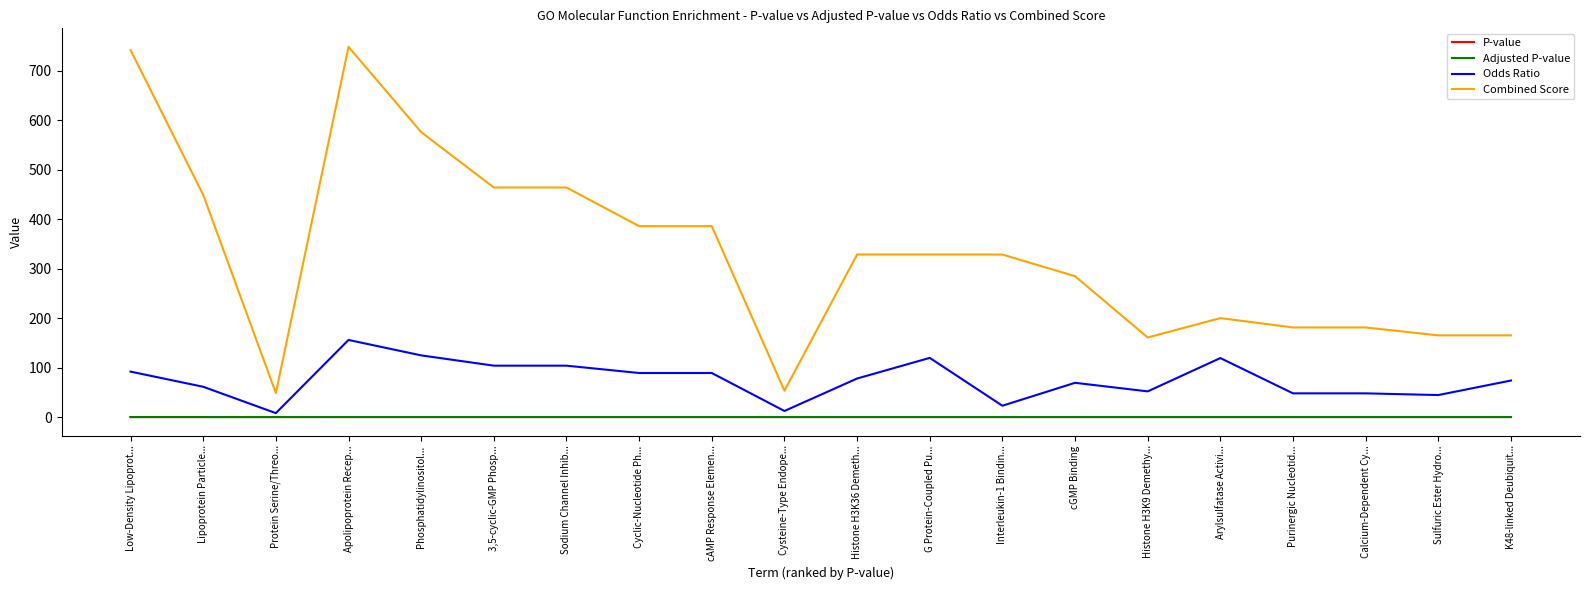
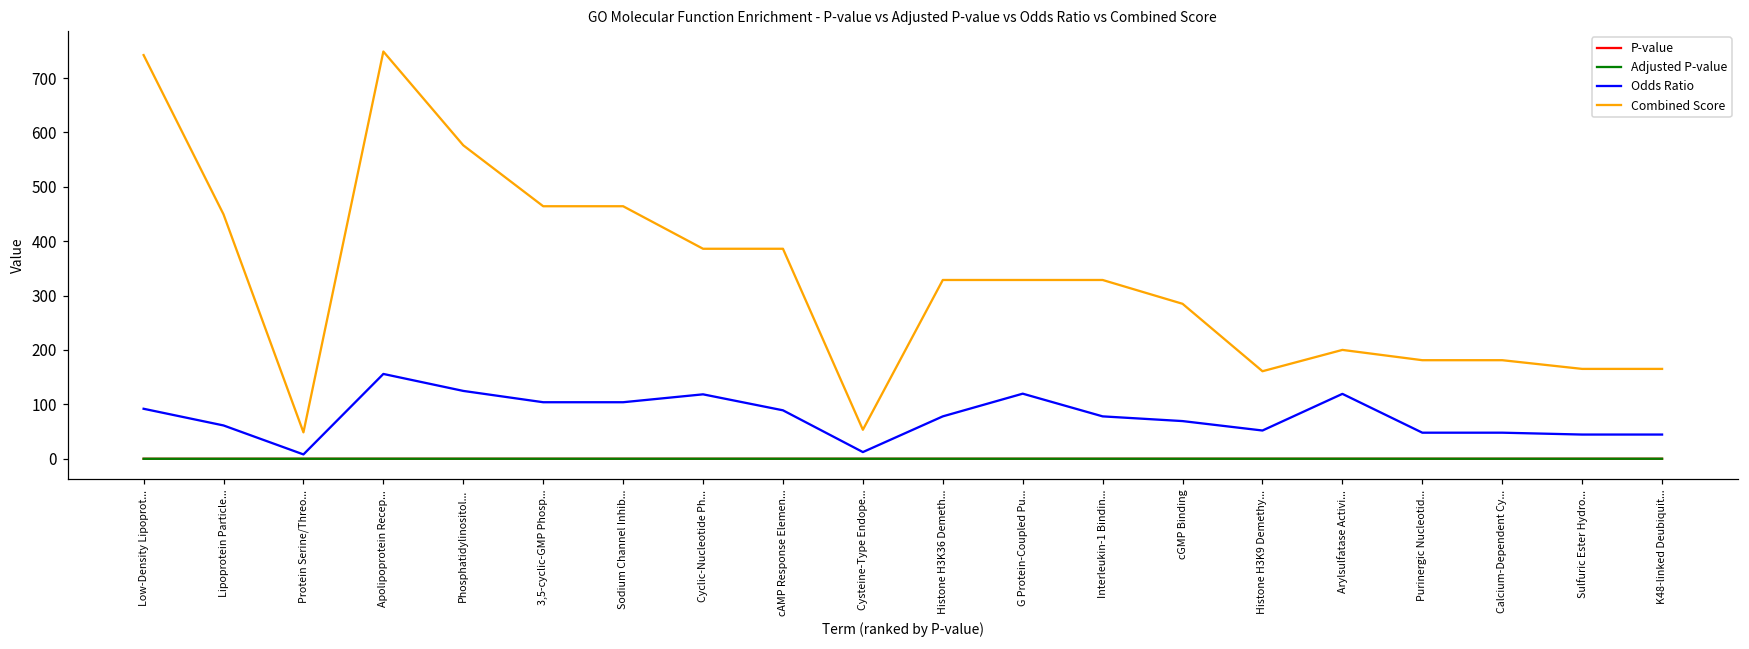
  {
    "Adjusted P-value": {
      "Low-Density Lipoprot...": 0,
      "Lipoprotein Particle...": 0,
      "Protein Serine/Threo...": 0,
      "Apolipoprotein Recep...": 0,
      "Phosphatidylinositol...": 0,
      "3,5-cyclic-GMP Phosp...": 0,
      "Sodium Channel Inhib...": 0,
      "Cyclic-Nucleotide Ph...": 0,
      "cAMP Response Elemen...": 0,
      "Cysteine-Type Endope...": 0,
      "Histone H3K36 Demeth...": 0,
      "G Protein-Coupled Pu...": 0,
      "Interleukin-1 Bindin...": 0,
      "cGMP Binding": 0,
      "Histone H3K9 Demethy...": 0,
      "Arylsulfatase Activi...": 0,
      "Purinergic Nucleotid...": 0,
      "Calcium-Dependent Cy...": 0,
      "Sulfuric Ester Hydro...": 0,
      "K48-linked Deubiquit...": 0
    },
    "Odds Ratio": {
      "Low-Density Lipoprot...": 90,
      "Lipoprotein Particle...": 60,
      "Protein Serine/Threo...": 10,
      "Apolipoprotein Recep...": 160,
      "Phosphatidylinositol...": 120,
      "3,5-cyclic-GMP Phosp...": 100,
      "Sodium Channel Inhib...": 100,
-     "Cyclic-Nucleotide Ph...": 90,
+     "Cyclic-Nucleotide Ph...": 120,
      "cAMP Response Elemen...": 90,
      "Cysteine-Type Endope...": 10,
      "Histone H3K36 Demeth...": 80,
      "G Protein-Coupled Pu...": 120,
-     "Interleukin-1 Bindin...": 20,
+     "Interleukin-1 Bindin...": 80,
      "cGMP Binding": 70,
      "Histone H3K9 Demethy...": 50,
      "Arylsulfatase Activi...": 120,
      "Purinergic Nucleotid...": 50,
      "Calcium-Dependent Cy...": 50,
      "Sulfuric Ester Hydro...": 40,
-     "K48-linked Deubiquit...": 70
+     "K48-linked Deubiquit...": 40
    },
    "Combined Score": {
      "Low-Density Lipoprot...": 740,
      "Lipoprotein Particle...": 450,
      "Protein Serine/Threo...": 50,
      "Apolipoprotein Recep...": 750,
      "Phosphatidylinositol...": 580,
      "3,5-cyclic-GMP Phosp...": 460,
      "Sodium Channel Inhib...": 460,
      "Cyclic-Nucleotide Ph...": 390,
      "cAMP Response Elemen...": 390,
      "Cysteine-Type Endope...": 50,
      "Histone H3K36 Demeth...": 330,
      "G Protein-Coupled Pu...": 330,
      "Interleukin-1 Bindin...": 330,
      "cGMP Binding": 280,
      "Histone H3K9 Demethy...": 160,
      "Arylsulfatase Activi...": 200,
      "Purinergic Nucleotid...": 180,
      "Calcium-Dependent Cy...": 180,
      "Sulfuric Ester Hydro...": 170,
      "K48-linked Deubiquit...": 170
    }
  }
